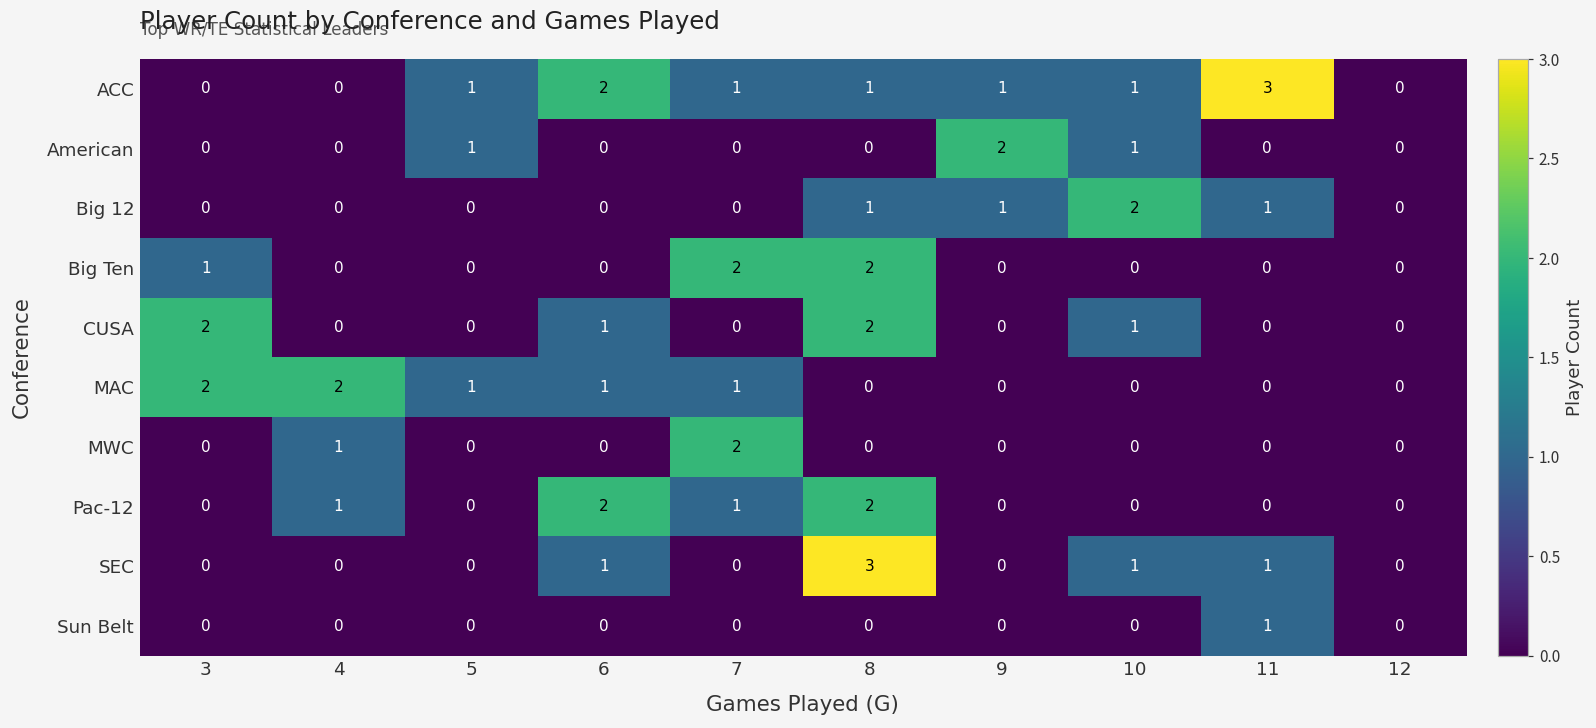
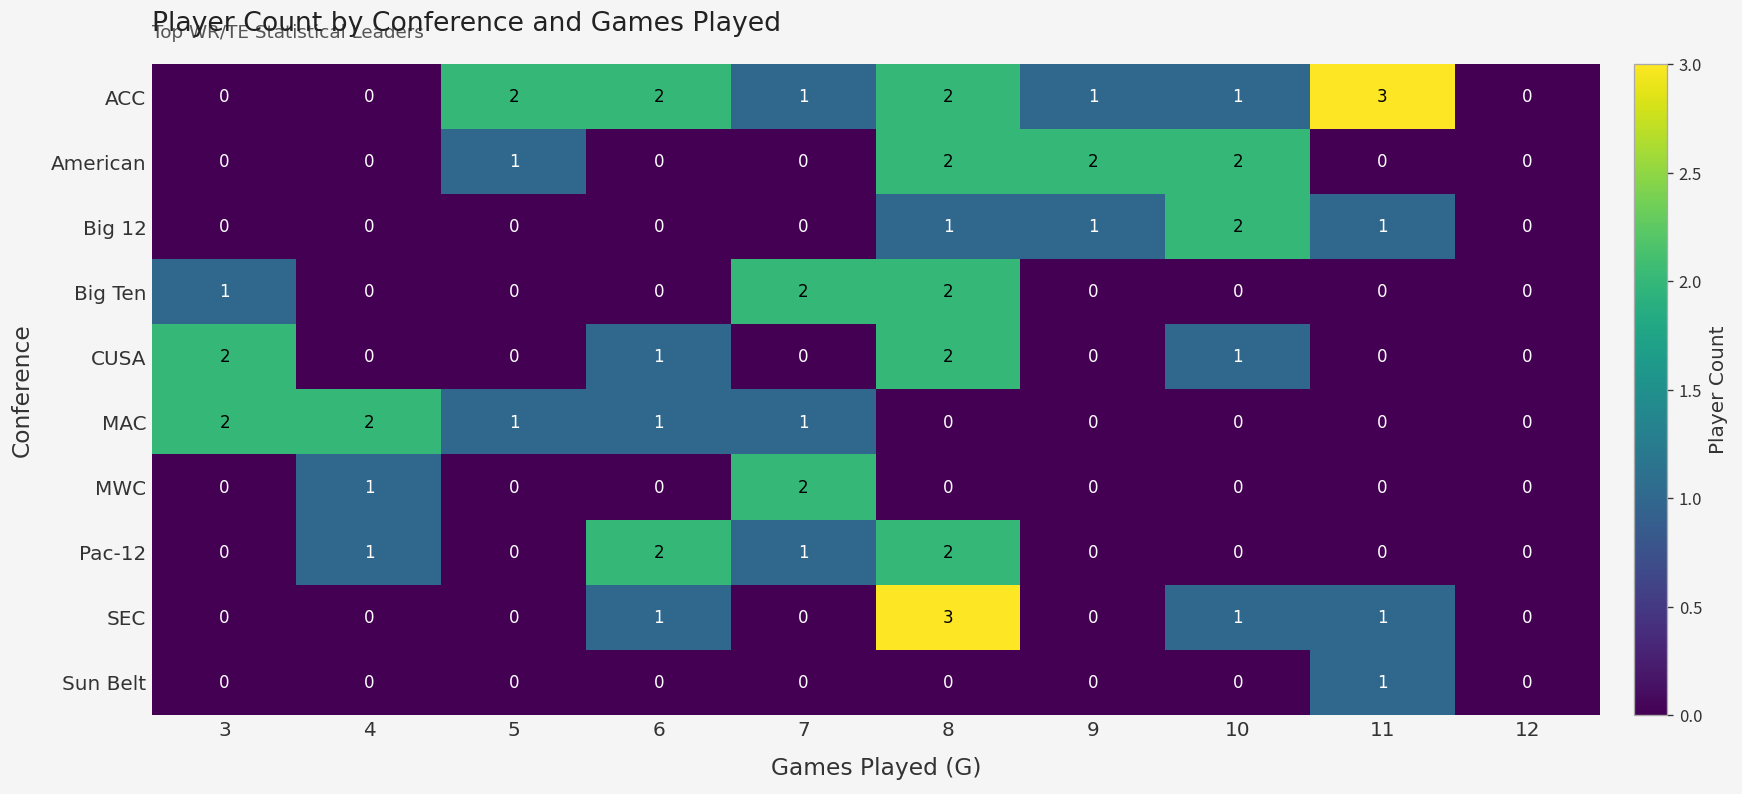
  {
    "ACC": {
      "3": 0,
      "4": 0,
-     "5": 1,
+     "5": 2,
      "6": 2,
      "7": 1,
-     "8": 1,
+     "8": 2,
      "9": 1,
      "10": 1,
      "11": 3,
      "12": 0
    },
    "American": {
      "3": 0,
      "4": 0,
      "5": 1,
      "6": 0,
      "7": 0,
-     "8": 0,
+     "8": 2,
      "9": 2,
-     "10": 1,
+     "10": 2,
      "11": 0,
      "12": 0
    },
    "Big 12": {
      "3": 0,
      "4": 0,
      "5": 0,
      "6": 0,
      "7": 0,
      "8": 1,
      "9": 1,
      "10": 2,
      "11": 1,
      "12": 0
    },
    "Big Ten": {
      "3": 1,
      "4": 0,
      "5": 0,
      "6": 0,
      "7": 2,
      "8": 2,
      "9": 0,
      "10": 0,
      "11": 0,
      "12": 0
    },
    "CUSA": {
      "3": 2,
      "4": 0,
      "5": 0,
      "6": 1,
      "7": 0,
      "8": 2,
      "9": 0,
      "10": 1,
      "11": 0,
      "12": 0
    },
    "MAC": {
      "3": 2,
      "4": 2,
      "5": 1,
      "6": 1,
      "7": 1,
      "8": 0,
      "9": 0,
      "10": 0,
      "11": 0,
      "12": 0
    },
    "MWC": {
      "3": 0,
      "4": 1,
      "5": 0,
      "6": 0,
      "7": 2,
      "8": 0,
      "9": 0,
      "10": 0,
      "11": 0,
      "12": 0
    },
    "Pac-12": {
      "3": 0,
      "4": 1,
      "5": 0,
      "6": 2,
      "7": 1,
      "8": 2,
      "9": 0,
      "10": 0,
      "11": 0,
      "12": 0
    },
    "SEC": {
      "3": 0,
      "4": 0,
      "5": 0,
      "6": 1,
      "7": 0,
      "8": 3,
      "9": 0,
      "10": 1,
      "11": 1,
      "12": 0
    },
    "Sun Belt": {
      "3": 0,
      "4": 0,
      "5": 0,
      "6": 0,
      "7": 0,
      "8": 0,
      "9": 0,
      "10": 0,
      "11": 1,
      "12": 0
    }
  }
